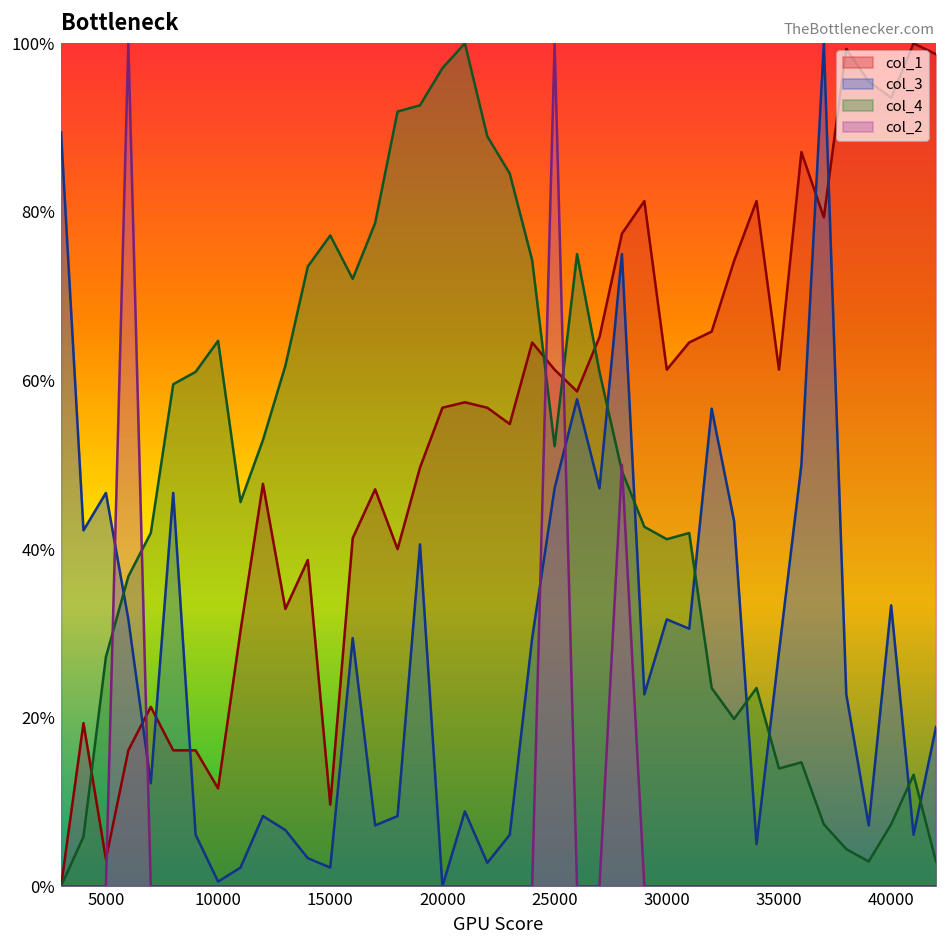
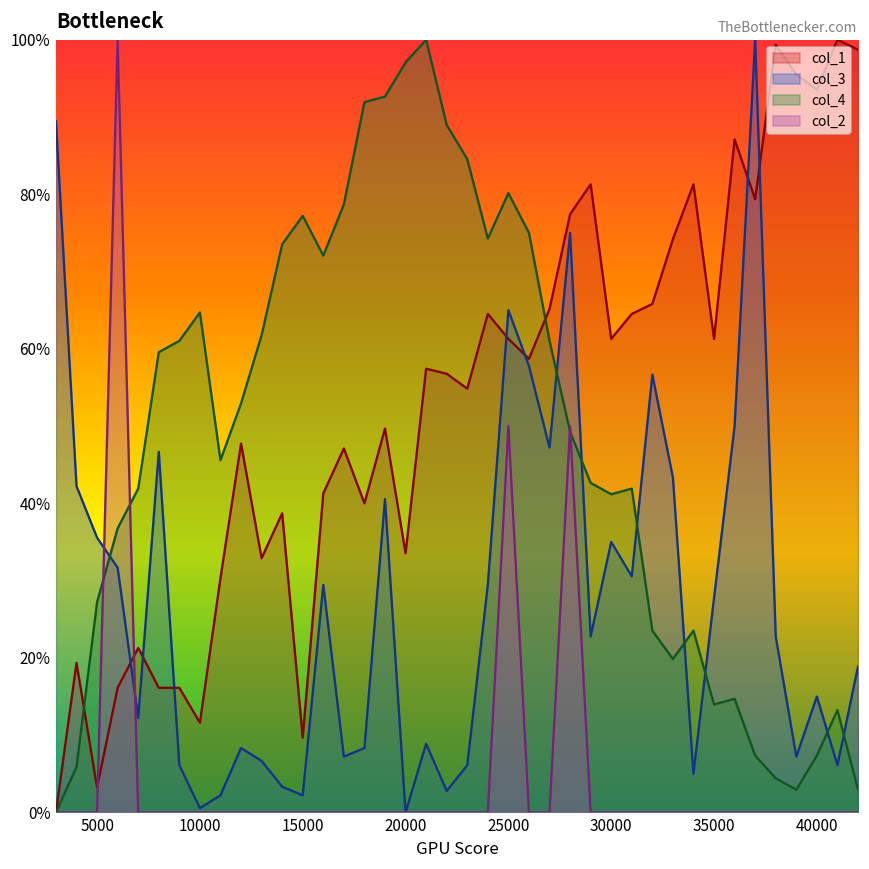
  {
    "col_1": {
      "5000": "3%",
      "10000": "12%",
      "15000": "10%",
-     "20000": "57%",
+     "20000": "34%",
      "25000": "61%",
      "30000": "61%",
      "35000": "61%"
    },
    "col_3": {
-     "5000": "47%",
+     "5000": "36%",
      "10000": "1%",
      "15000": "2%",
-     "25000": "47%",
-     "30000": "32%",
+     "25000": "65%",
+     "30000": "35%",
      "35000": "28%",
-     "40000": "33%"
+     "40000": "15%"
    },
    "col_4": {
      "5000": "27%",
      "10000": "65%",
      "15000": "77%",
      "20000": "97%",
-     "25000": "52%",
+     "25000": "80%",
      "30000": "41%",
      "35000": "14%",
      "40000": "7%"
    },
    "col_2": {
      "5000": "0%",
      "10000": "0%",
      "15000": "0%",
-     "25000": "100%",
+     "25000": "50%",
      "30000": "0%",
      "35000": "0%",
      "40000": "0%"
    }
  }
